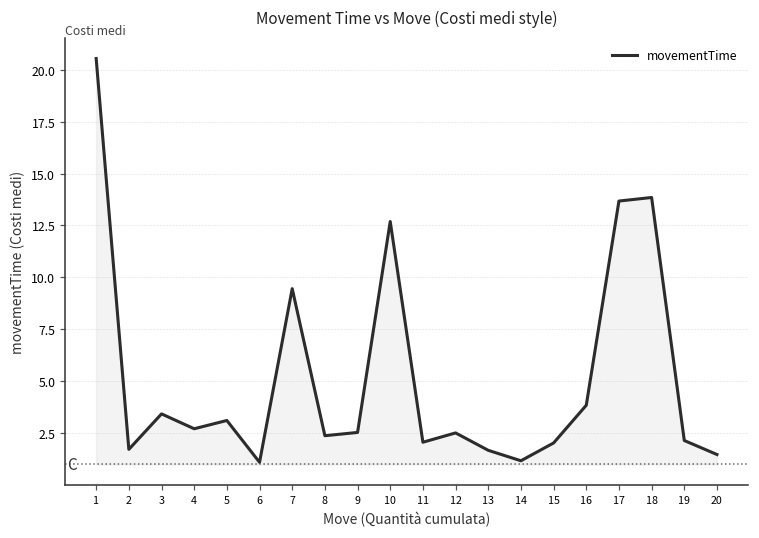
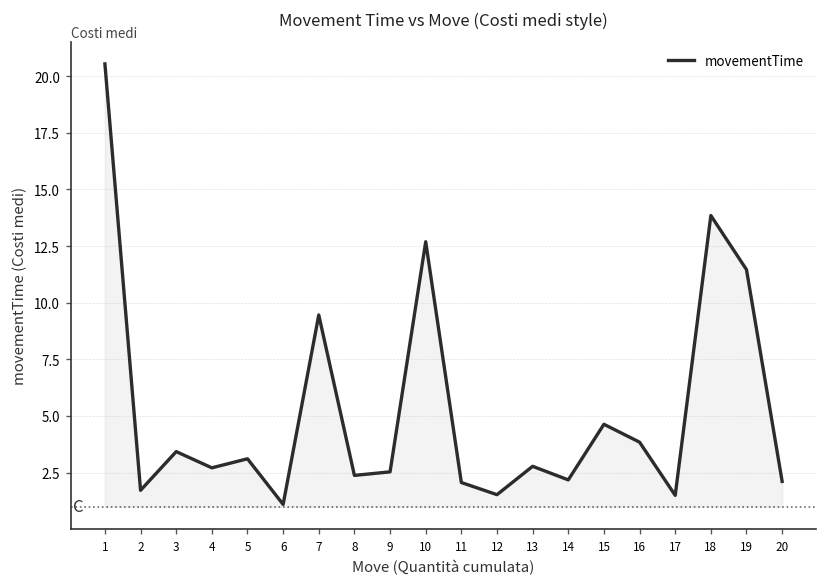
  {
    "1": 20.5,
    "2": 1.7,
    "3": 3.4,
    "4": 2.7,
    "5": 3.1,
    "6": 1.1,
    "7": 9.5,
    "8": 2.4,
    "9": 2.5,
    "10": 12.7,
    "11": 2.1,
-   "12": 2.5,
-   "13": 1.7,
-   "14": 1.2,
-   "15": 2.0,
+   "12": 1.5,
+   "13": 2.8,
+   "14": 2.2,
+   "15": 4.6,
    "16": 3.8,
-   "17": 13.7,
+   "17": 1.5,
    "18": 13.8,
-   "19": 2.1,
-   "20": 1.5
+   "19": 11.5,
+   "20": 2.1
  }
